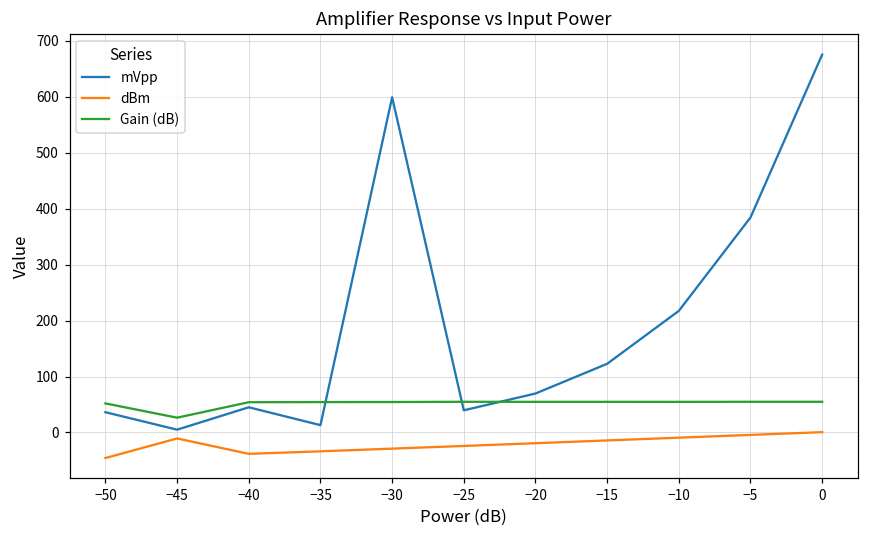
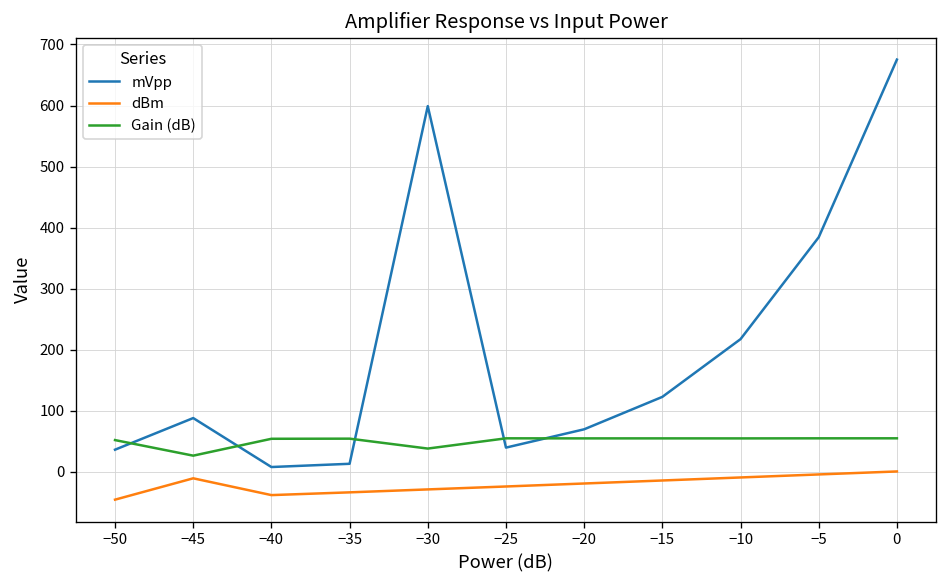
  {
    "mVpp": {
      "−50": 40,
-     "−45": 10,
-     "−40": 50,
+     "−45": 90,
+     "−40": 10,
      "−35": 10,
      "−30": 600,
      "−25": 40,
      "−20": 70,
      "−15": 120,
      "−10": 220,
      "−5": 380,
      "0": 680
    },
    "dBm": {
      "−50": -50,
      "−45": -10,
      "−40": -40,
      "−35": -30,
      "−30": -30,
      "−25": -20,
      "−20": -20,
      "−15": -10,
      "−10": -10,
      "−5": 0,
      "0": 0
    },
    "Gain (dB)": {
      "−50": 50,
      "−45": 30,
      "−40": 50,
      "−35": 50,
-     "−30": 50,
+     "−30": 40,
      "−25": 50,
      "−20": 50,
      "−15": 50,
      "−10": 50,
      "−5": 50,
      "0": 50
    }
  }
